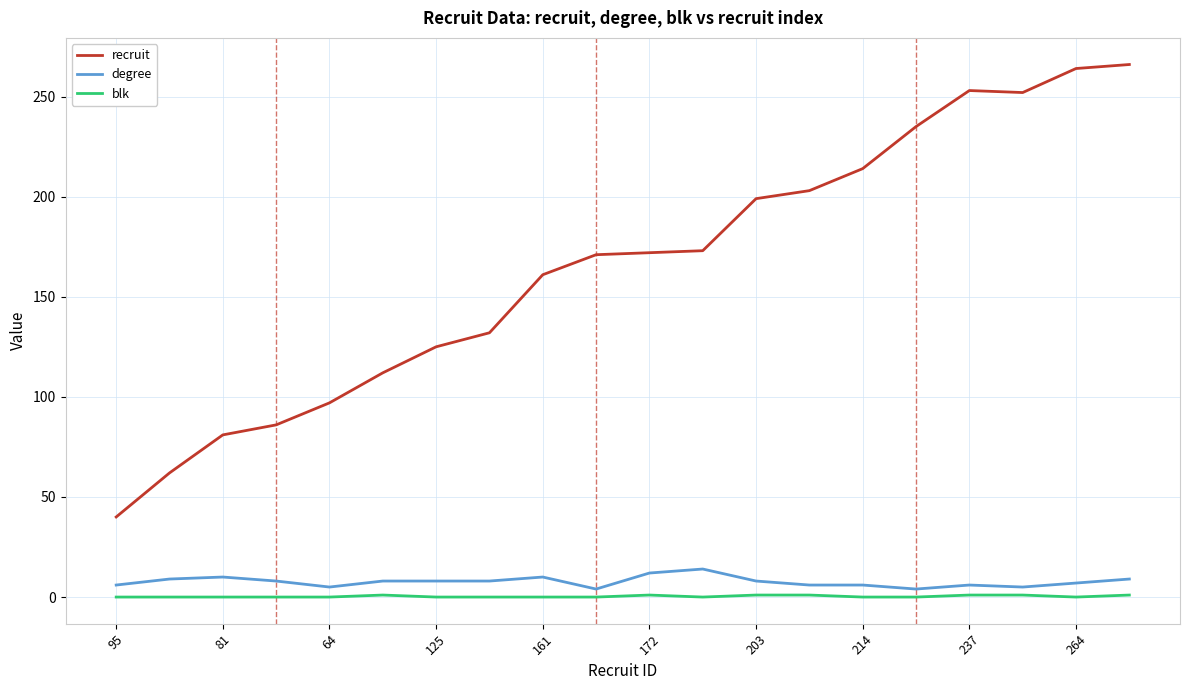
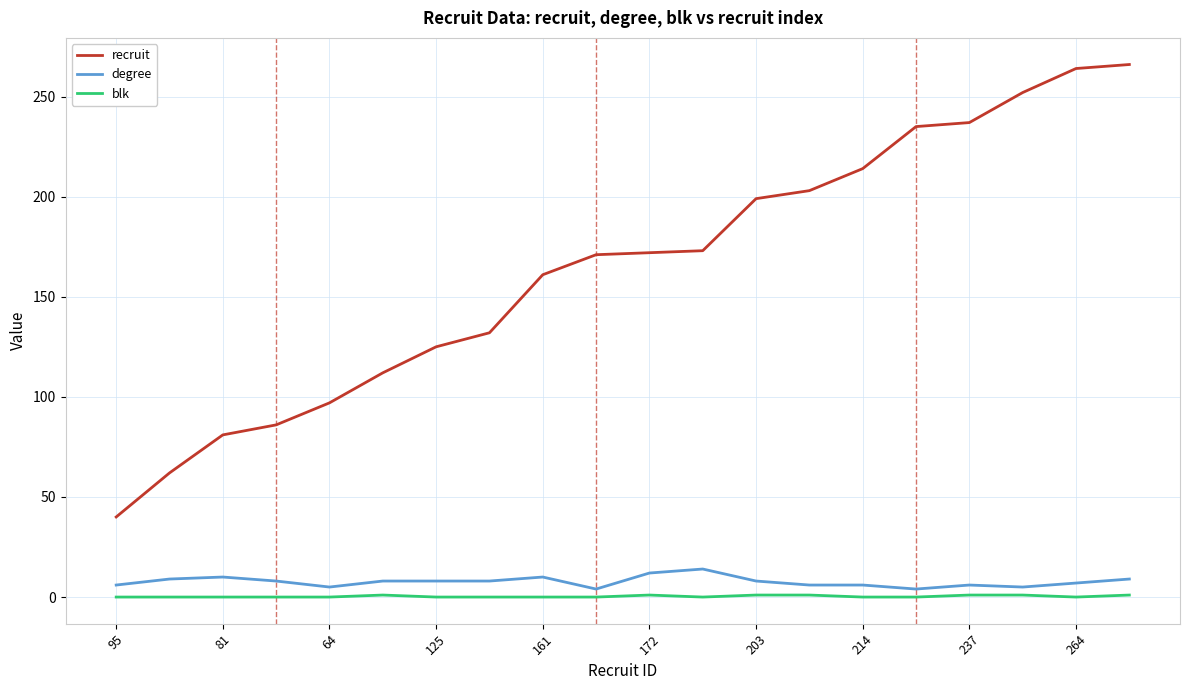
  {
    "recruit": {
      "95": 40,
      "81": 81,
      "64": 97,
      "125": 125,
      "161": 161,
      "172": 172,
      "203": 199,
      "214": 214,
-     "237": 253,
+     "237": 237,
      "264": 264
    },
    "degree": {
      "95": 6,
      "81": 10,
      "64": 5,
      "125": 8,
      "161": 10,
      "172": 12,
      "203": 8,
      "214": 6,
      "237": 6,
      "264": 7
    },
    "blk": {
      "95": 0,
      "81": 0,
      "64": 0,
      "125": 0,
      "161": 0,
      "172": 1,
      "203": 1,
      "214": 0,
      "237": 1,
      "264": 0
    }
  }
